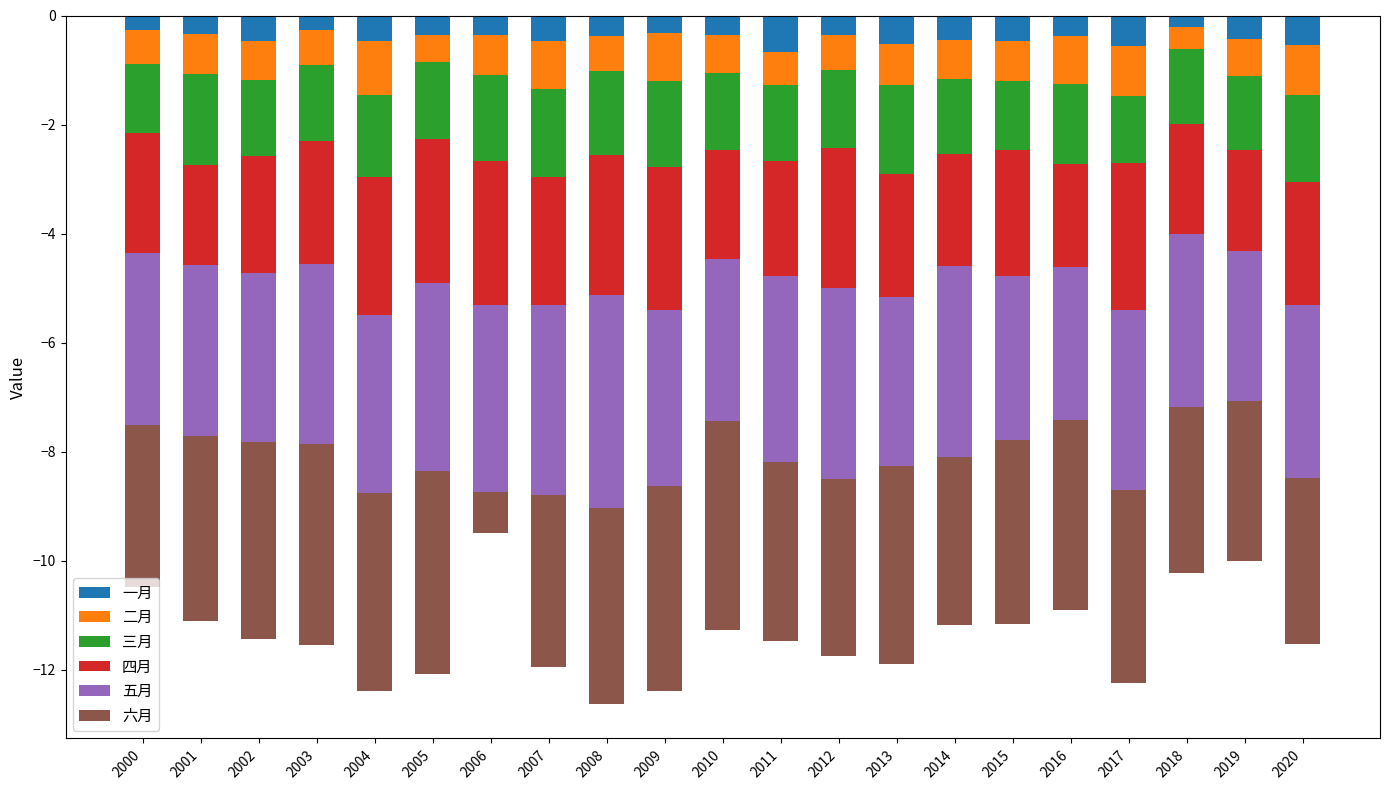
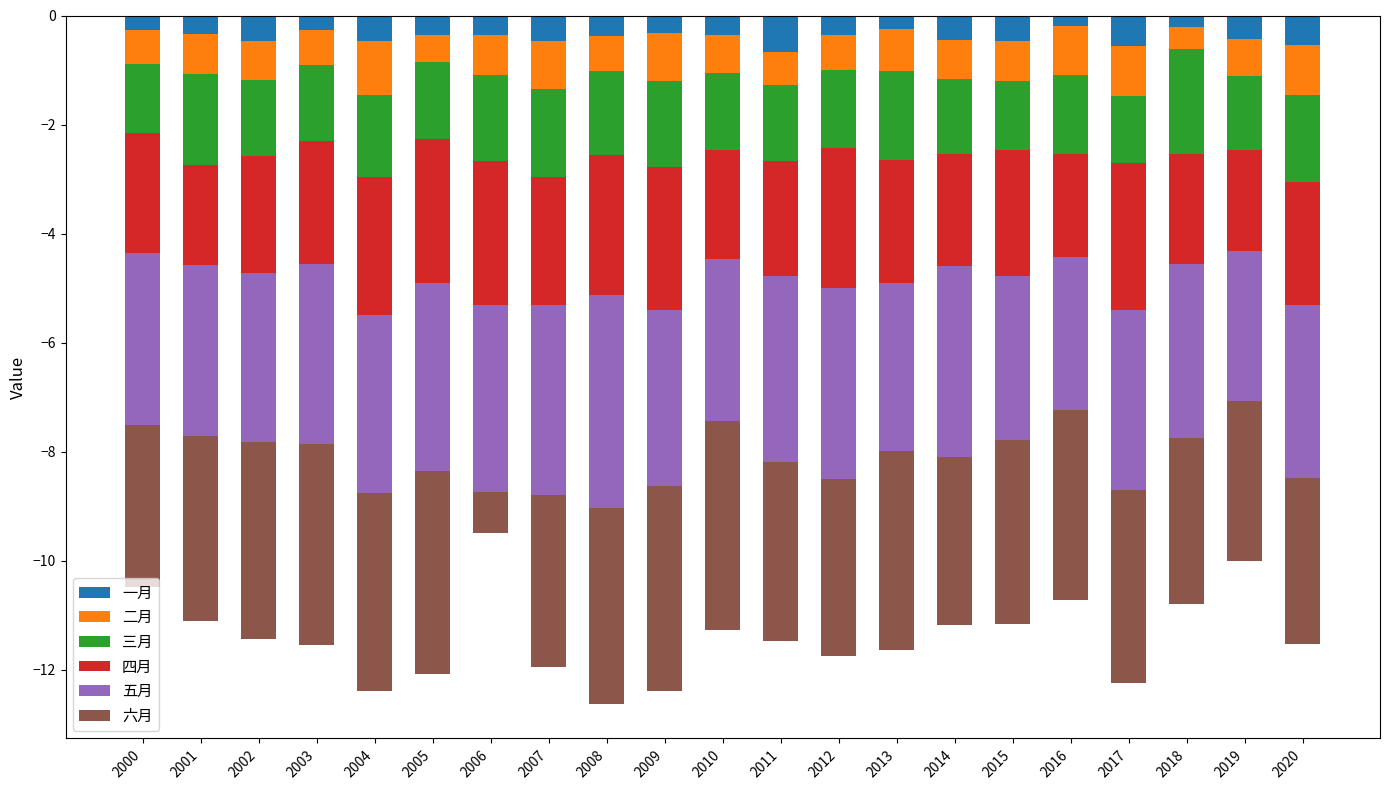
  {
    "一月": {
      "2000": -0.3,
      "2001": -0.3,
      "2002": -0.5,
      "2003": -0.3,
      "2004": -0.5,
      "2005": -0.4,
      "2006": -0.4,
      "2007": -0.5,
      "2008": -0.4,
      "2009": -0.3,
      "2010": -0.3,
      "2011": -0.7,
      "2012": -0.4,
-     "2013": -0.5,
+     "2013": -0.3,
      "2014": -0.5,
      "2015": -0.5,
-     "2016": -0.4,
+     "2016": -0.2,
      "2017": -0.6,
      "2018": -0.2,
      "2019": -0.4,
      "2020": -0.5
    },
    "二月": {
      "2000": -0.6,
      "2001": -0.7,
      "2002": -0.7,
      "2003": -0.6,
      "2004": -1.0,
      "2005": -0.5,
      "2006": -0.7,
      "2007": -0.9,
      "2008": -0.7,
      "2009": -0.9,
      "2010": -0.7,
      "2011": -0.6,
      "2012": -0.6,
      "2013": -0.8,
      "2014": -0.7,
      "2015": -0.7,
      "2016": -0.9,
      "2017": -0.9,
      "2018": -0.4,
      "2019": -0.7,
      "2020": -0.9
    },
    "三月": {
      "2000": -1.3,
      "2001": -1.7,
      "2002": -1.4,
      "2003": -1.4,
      "2004": -1.5,
      "2005": -1.4,
      "2006": -1.6,
      "2007": -1.6,
      "2008": -1.5,
      "2009": -1.6,
      "2010": -1.4,
      "2011": -1.4,
      "2012": -1.4,
      "2013": -1.6,
      "2014": -1.4,
      "2015": -1.3,
      "2016": -1.5,
      "2017": -1.2,
-     "2018": -1.4,
+     "2018": -1.9,
      "2019": -1.4,
      "2020": -1.6
    },
    "四月": {
      "2000": -2.2,
      "2001": -1.8,
      "2002": -2.1,
      "2003": -2.3,
      "2004": -2.5,
      "2005": -2.6,
      "2006": -2.6,
      "2007": -2.3,
      "2008": -2.6,
      "2009": -2.6,
      "2010": -2.0,
      "2011": -2.1,
      "2012": -2.6,
      "2013": -2.3,
      "2014": -2.1,
      "2015": -2.3,
      "2016": -1.9,
      "2017": -2.7,
      "2018": -2.0,
      "2019": -1.9,
      "2020": -2.3
    },
    "五月": {
      "2000": -3.2,
      "2001": -3.1,
      "2002": -3.1,
      "2003": -3.3,
      "2004": -3.3,
      "2005": -3.5,
      "2006": -3.4,
      "2007": -3.5,
      "2008": -3.9,
      "2009": -3.2,
      "2010": -3.0,
      "2011": -3.4,
      "2012": -3.5,
      "2013": -3.1,
      "2014": -3.5,
      "2015": -3.0,
      "2016": -2.8,
      "2017": -3.3,
      "2018": -3.2,
      "2019": -2.7,
      "2020": -3.2
    },
    "六月": {
      "2001": -3.4,
      "2002": -3.6,
      "2003": -3.7,
      "2004": -3.6,
      "2005": -3.7,
      "2006": -0.7,
      "2007": -3.1,
      "2008": -3.6,
      "2009": -3.8,
      "2010": -3.8,
      "2011": -3.3,
      "2012": -3.3,
      "2013": -3.6,
      "2014": -3.1,
      "2015": -3.4,
      "2016": -3.5,
      "2017": -3.5,
      "2018": -3.0,
      "2019": -2.9,
      "2020": -3.0
    }
  }
